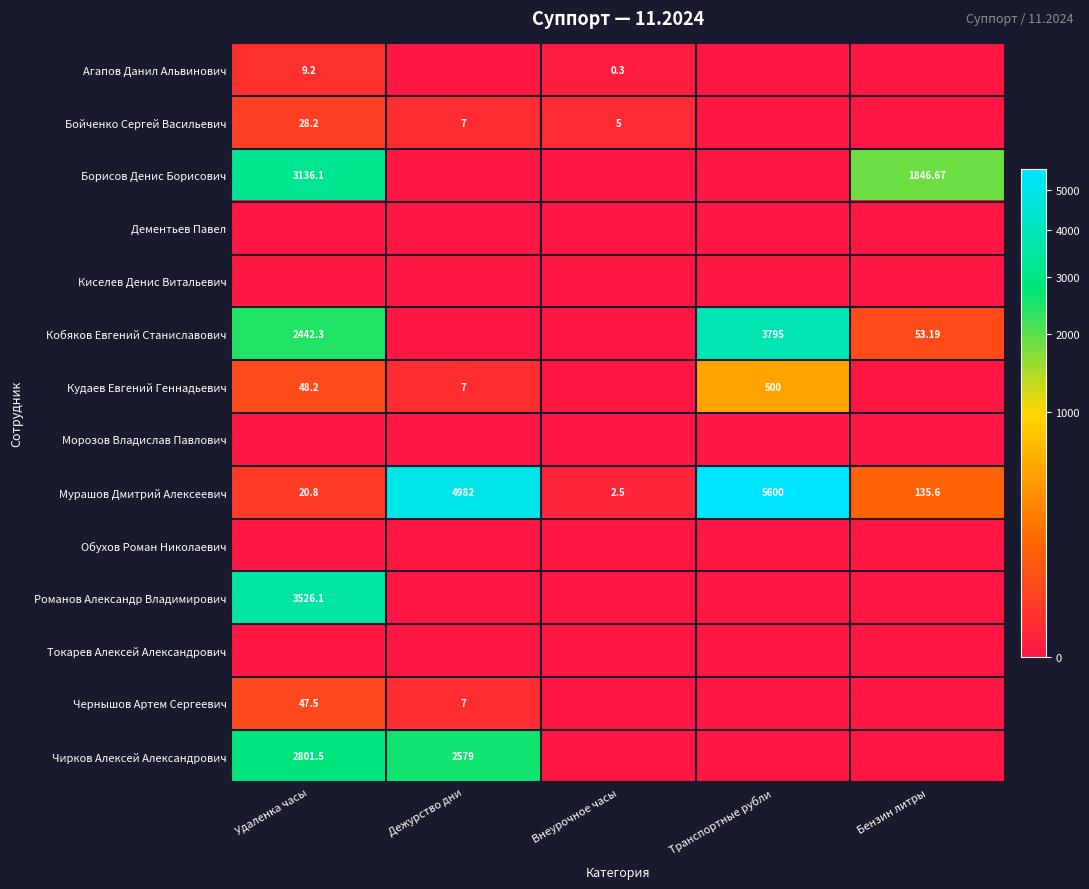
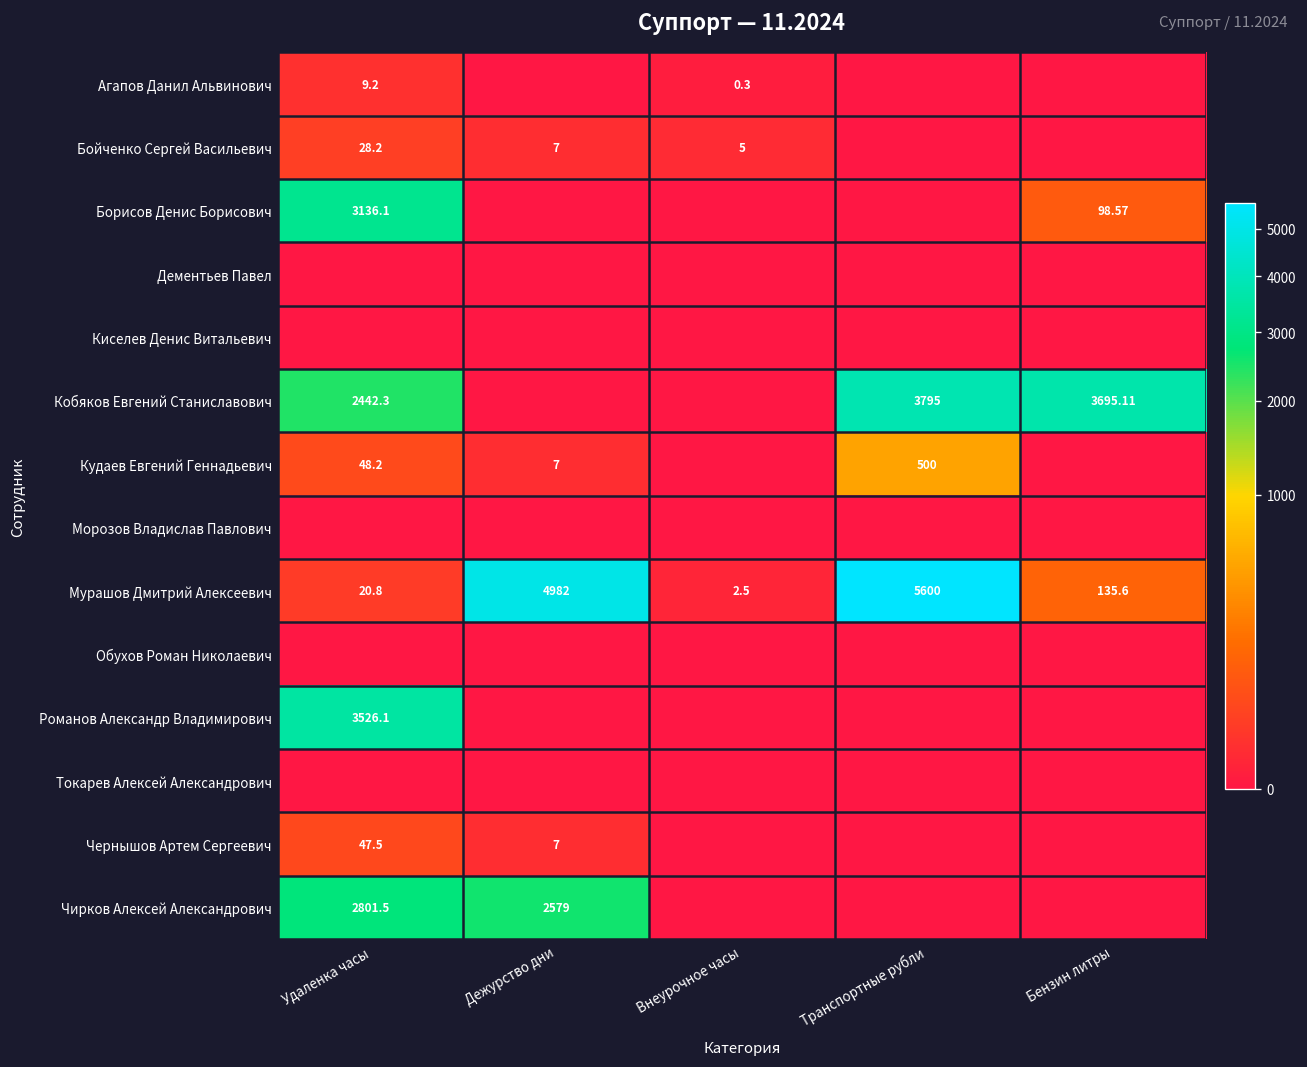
  {
    "Агапов Данил Альвинович": {
      "Удаленка часы": 9.2,
      "Внеурочное часы": 0.3
    },
    "Бойченко Сергей Васильевич": {
      "Удаленка часы": 28.2,
      "Дежурство дни": 7,
      "Внеурочное часы": 5
    },
    "Борисов Денис Борисович": {
      "Удаленка часы": 3136.1,
-     "Бензин литры": 1846.67
+     "Бензин литры": 98.57
    },
    "Кобяков Евгений Станиславович": {
      "Удаленка часы": 2442.3,
      "Транспортные рубли": 3795,
-     "Бензин литры": 53.19
+     "Бензин литры": 3695.11
    },
    "Кудаев Евгений Геннадьевич": {
      "Удаленка часы": 48.2,
      "Дежурство дни": 7,
      "Транспортные рубли": 500
    },
    "Мурашов Дмитрий Алексеевич": {
      "Удаленка часы": 20.8,
      "Дежурство дни": 4982,
      "Внеурочное часы": 2.5,
      "Транспортные рубли": 5600,
      "Бензин литры": 135.6
    },
    "Романов Александр Владимирович": {
      "Удаленка часы": 3526.1
    },
    "Чернышов Артем Сергеевич": {
      "Удаленка часы": 47.5,
      "Дежурство дни": 7
    },
    "Чирков Алексей Александрович": {
      "Удаленка часы": 2801.5,
      "Дежурство дни": 2579
    }
  }
